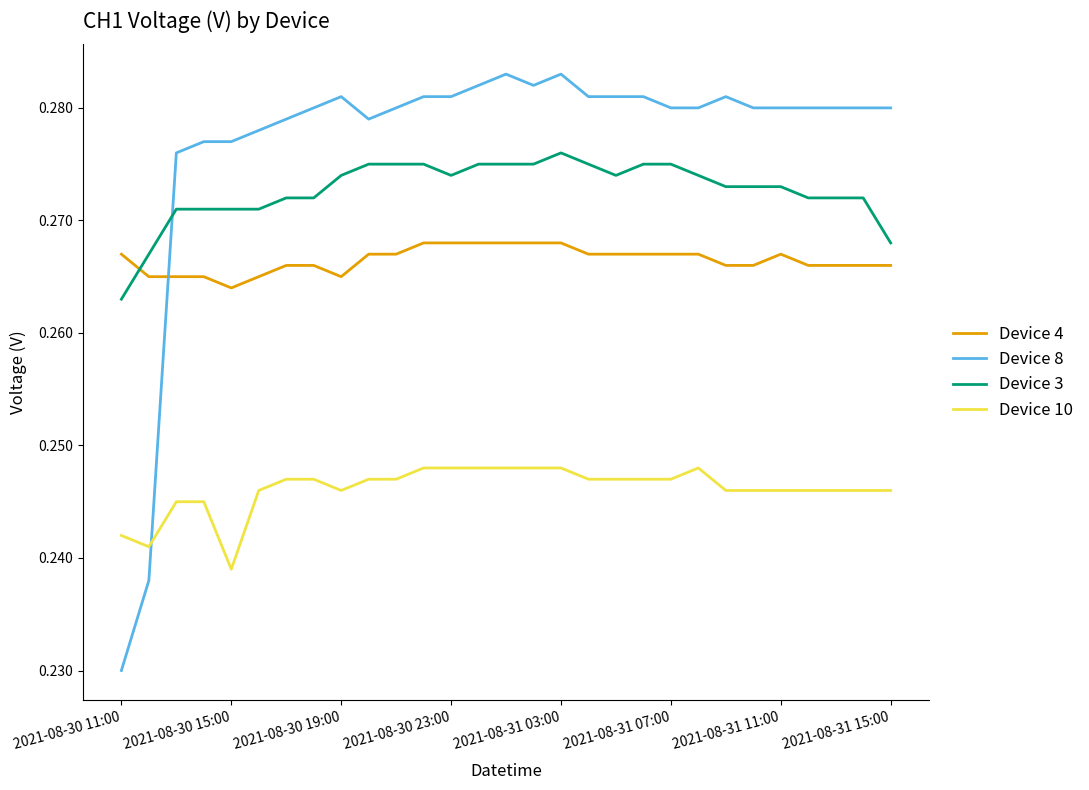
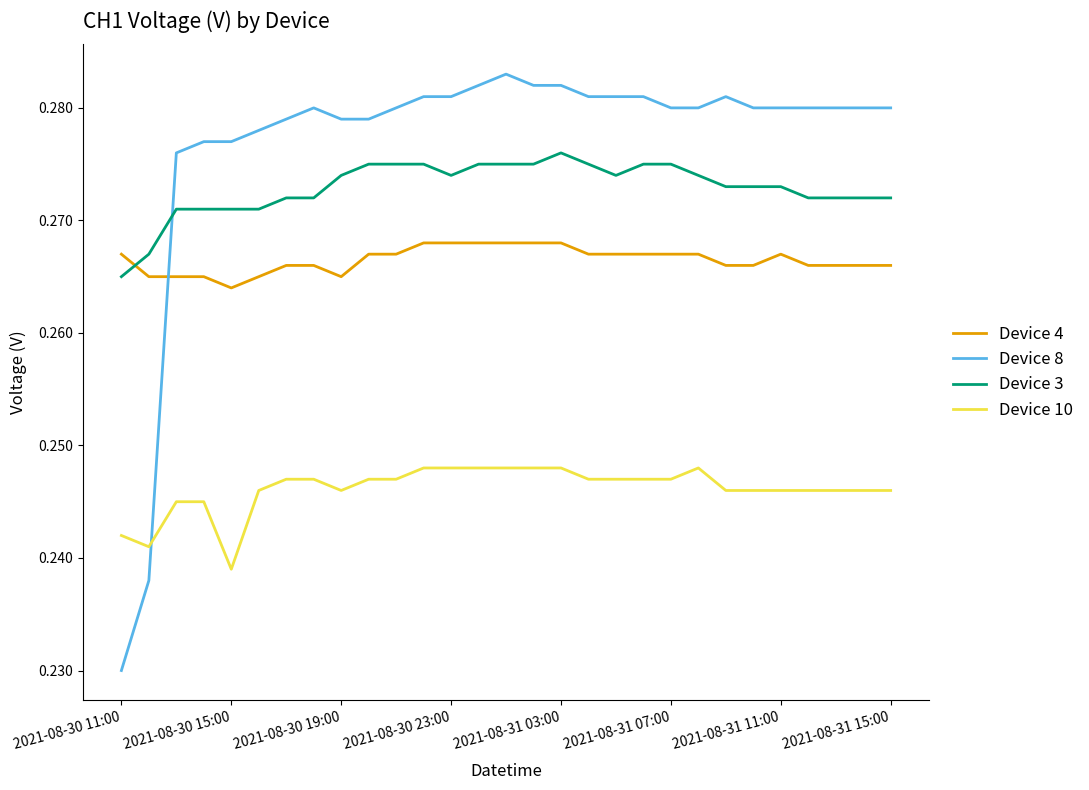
  {
    "Device 4": {
      "2021-08-30 11:00": 0.267,
      "2021-08-30 15:00": 0.264,
      "2021-08-30 19:00": 0.265,
      "2021-08-30 23:00": 0.268,
      "2021-08-31 03:00": 0.268,
      "2021-08-31 07:00": 0.267,
      "2021-08-31 11:00": 0.267,
      "2021-08-31 15:00": 0.266
    },
    "Device 8": {
      "2021-08-30 11:00": 0.230,
      "2021-08-30 15:00": 0.277,
-     "2021-08-30 19:00": 0.281,
+     "2021-08-30 19:00": 0.279,
      "2021-08-30 23:00": 0.281,
-     "2021-08-31 03:00": 0.283,
+     "2021-08-31 03:00": 0.282,
      "2021-08-31 07:00": 0.280,
      "2021-08-31 11:00": 0.280,
      "2021-08-31 15:00": 0.280
    },
    "Device 3": {
-     "2021-08-30 11:00": 0.263,
+     "2021-08-30 11:00": 0.265,
      "2021-08-30 15:00": 0.271,
      "2021-08-30 19:00": 0.274,
      "2021-08-30 23:00": 0.274,
      "2021-08-31 03:00": 0.276,
      "2021-08-31 07:00": 0.275,
      "2021-08-31 11:00": 0.273,
-     "2021-08-31 15:00": 0.268
+     "2021-08-31 15:00": 0.272
    },
    "Device 10": {
      "2021-08-30 11:00": 0.242,
      "2021-08-30 15:00": 0.239,
      "2021-08-30 19:00": 0.246,
      "2021-08-30 23:00": 0.248,
      "2021-08-31 03:00": 0.248,
      "2021-08-31 07:00": 0.247,
      "2021-08-31 11:00": 0.246,
      "2021-08-31 15:00": 0.246
    }
  }
